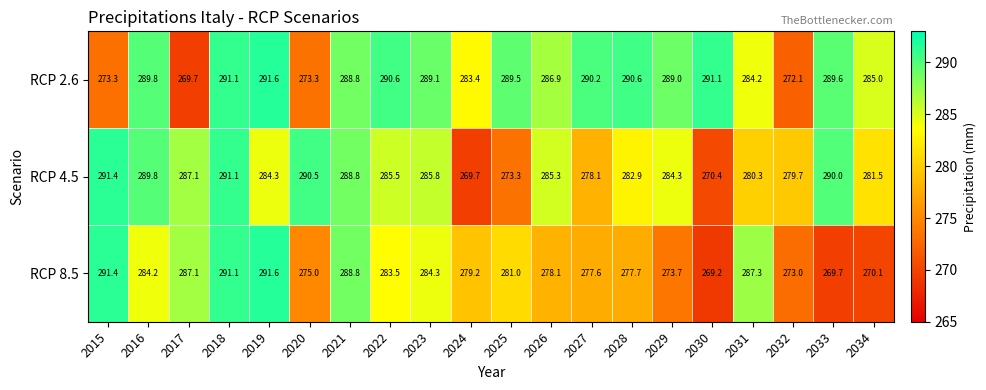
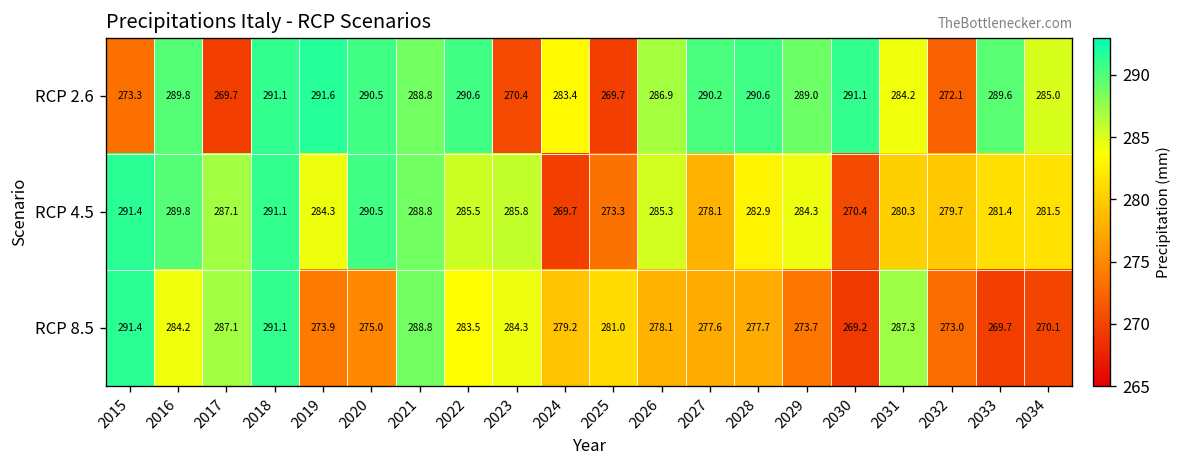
  {
    "RCP 2.6": {
      "2015": 273.3,
      "2016": 289.8,
      "2017": 269.7,
      "2018": 291.1,
      "2019": 291.6,
-     "2020": 273.3,
+     "2020": 290.5,
      "2021": 288.8,
      "2022": 290.6,
-     "2023": 289.1,
+     "2023": 270.4,
      "2024": 283.4,
-     "2025": 289.5,
+     "2025": 269.7,
      "2026": 286.9,
      "2027": 290.2,
      "2028": 290.6,
      "2029": 289.0,
      "2030": 291.1,
      "2031": 284.2,
      "2032": 272.1,
      "2033": 289.6,
      "2034": 285.0
    },
    "RCP 4.5": {
      "2015": 291.4,
      "2016": 289.8,
      "2017": 287.1,
      "2018": 291.1,
      "2019": 284.3,
      "2020": 290.5,
      "2021": 288.8,
      "2022": 285.5,
      "2023": 285.8,
      "2024": 269.7,
      "2025": 273.3,
      "2026": 285.3,
      "2027": 278.1,
      "2028": 282.9,
      "2029": 284.3,
      "2030": 270.4,
      "2031": 280.3,
      "2032": 279.7,
-     "2033": 290.0,
+     "2033": 281.4,
      "2034": 281.5
    },
    "RCP 8.5": {
      "2015": 291.4,
      "2016": 284.2,
      "2017": 287.1,
      "2018": 291.1,
-     "2019": 291.6,
+     "2019": 273.9,
      "2020": 275.0,
      "2021": 288.8,
      "2022": 283.5,
      "2023": 284.3,
      "2024": 279.2,
      "2025": 281.0,
      "2026": 278.1,
      "2027": 277.6,
      "2028": 277.7,
      "2029": 273.7,
      "2030": 269.2,
      "2031": 287.3,
      "2032": 273.0,
      "2033": 269.7,
      "2034": 270.1
    }
  }
